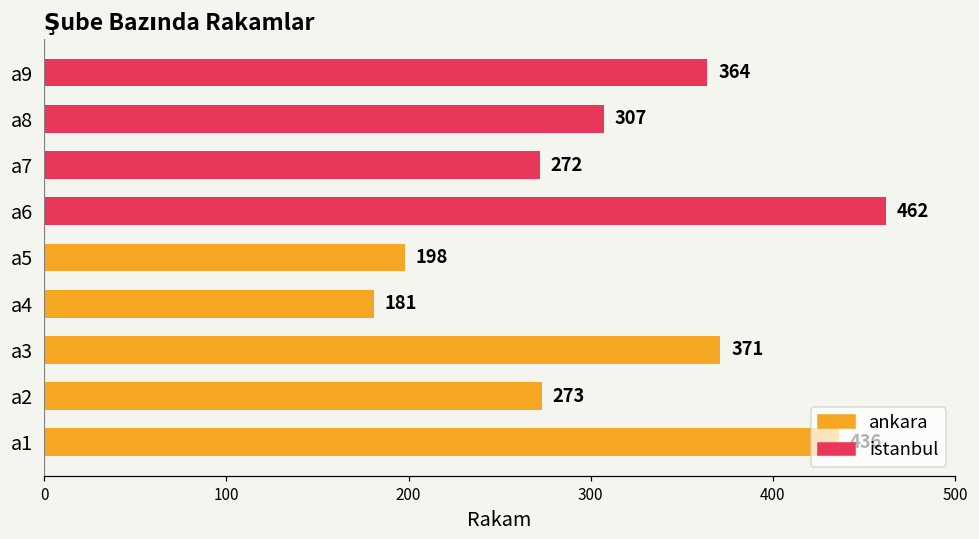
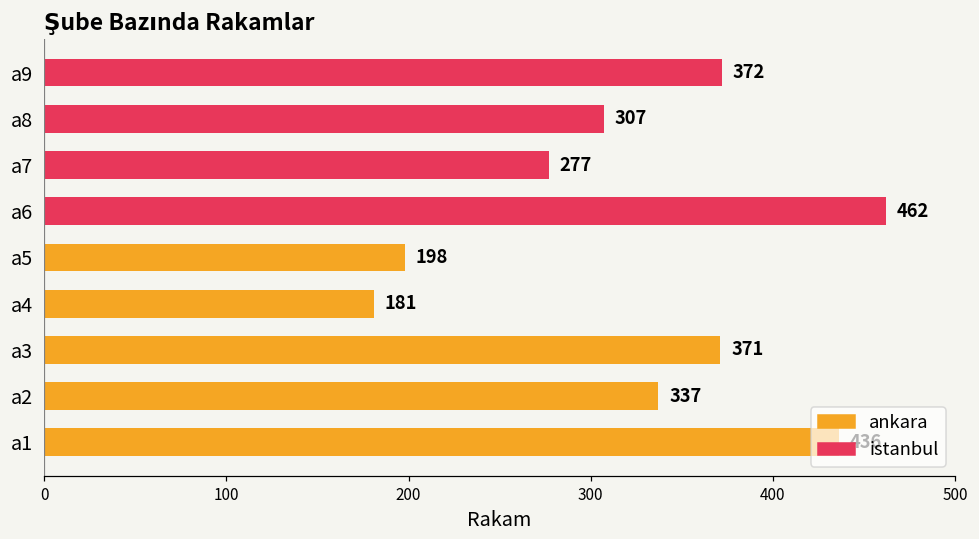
  {
    "ankara": {
      "a5": 198,
      "a4": 181,
      "a3": 371,
-     "a2": 273
+     "a2": 337
    },
    "istanbul": {
-     "a9": 364,
+     "a9": 372,
      "a8": 307,
-     "a7": 272,
+     "a7": 277,
      "a6": 462
    }
  }
